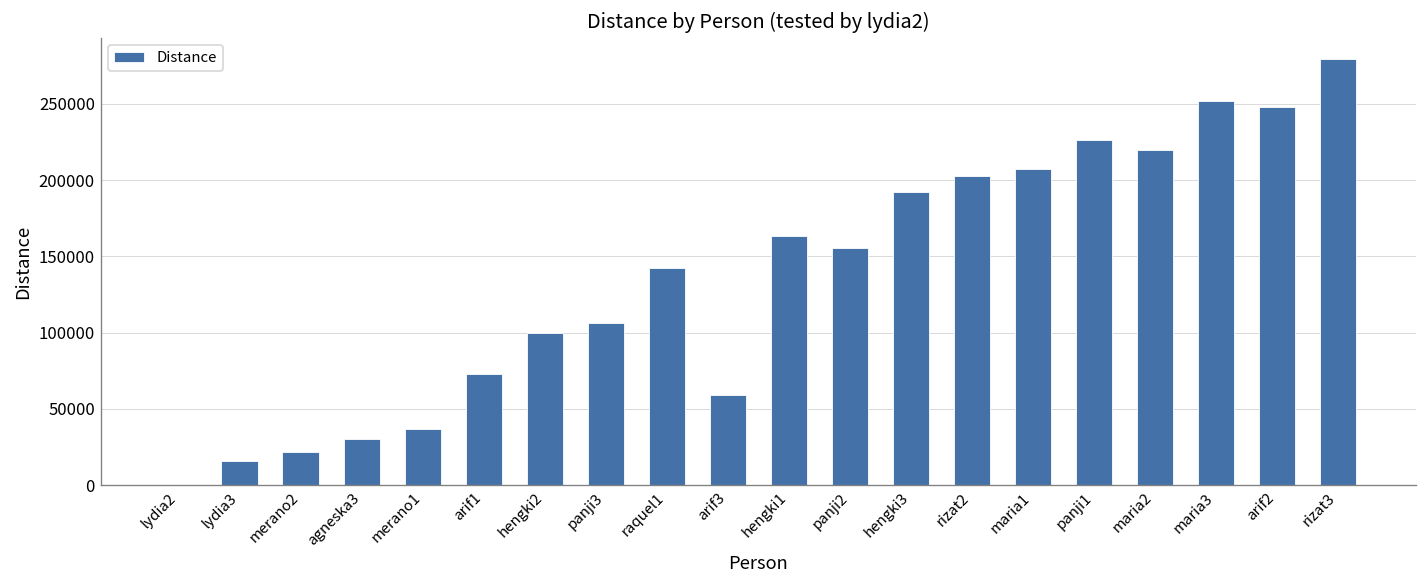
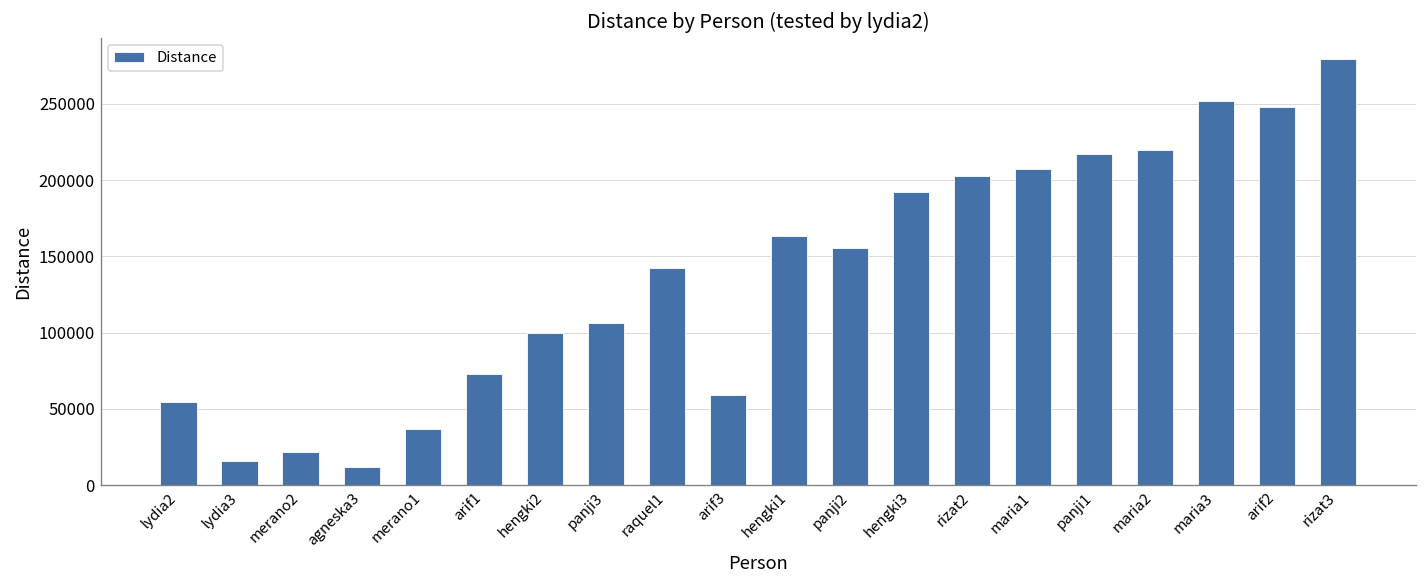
  {
-   "lydia2": 0,
+   "lydia2": 55000,
    "lydia3": 16000,
    "merano2": 22000,
-   "agneska3": 30000,
+   "agneska3": 12000,
    "merano1": 37000,
    "arif1": 73000,
    "hengki2": 100000,
    "panji3": 106000,
    "raquel1": 143000,
    "arif3": 59000,
    "hengki1": 163000,
    "panji2": 156000,
    "hengki3": 192000,
    "rizat2": 203000,
    "maria1": 208000,
-   "panji1": 226000,
+   "panji1": 217000,
    "maria2": 220000,
    "maria3": 252000,
    "arif2": 248000,
    "rizat3": 279000
  }
